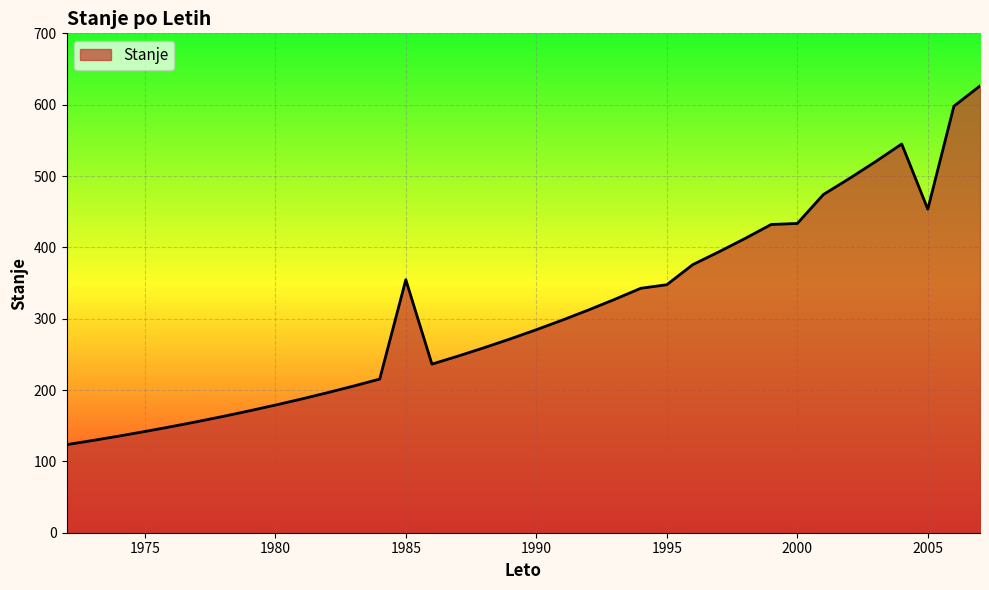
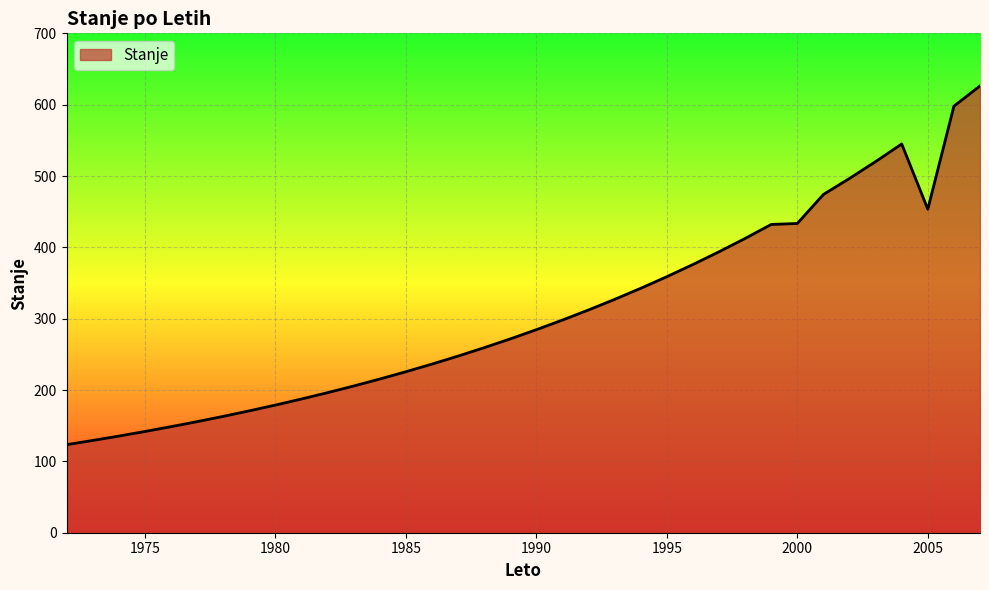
  {
    "1975": 140,
    "1980": 180,
-   "1985": 350,
+   "1985": 230,
    "1990": 280,
-   "1995": 350,
+   "1995": 360,
    "2000": 430,
    "2005": 450
  }
